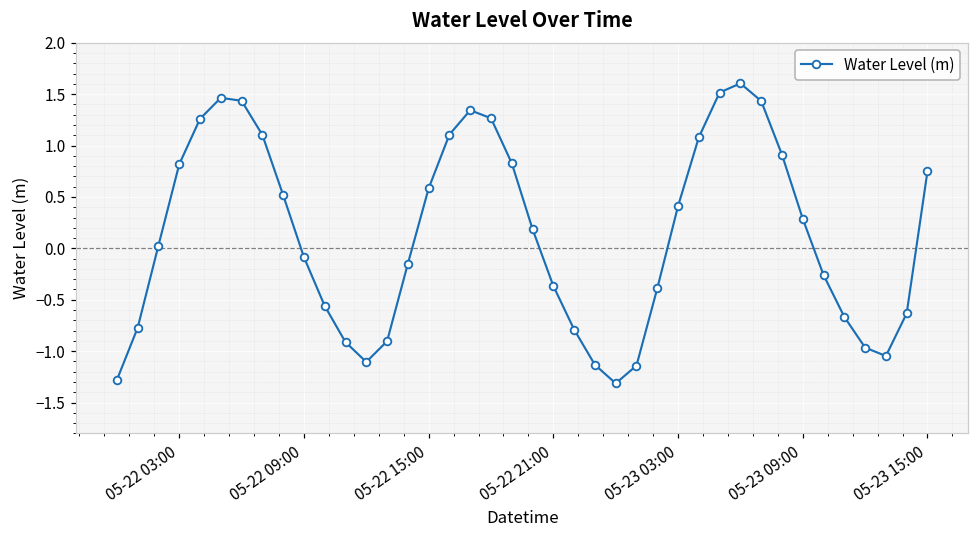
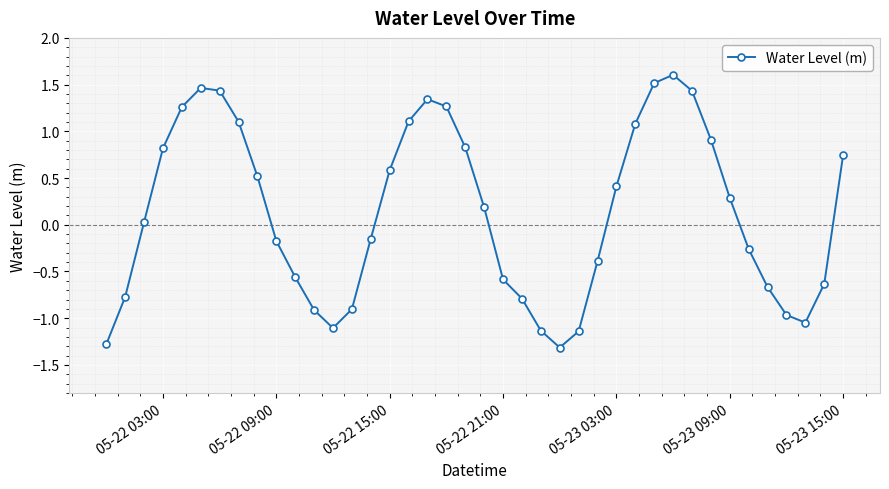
  {
    "05-22 03:00": 0.8,
-   "05-22 09:00": -0.1,
+   "05-22 09:00": -0.2,
    "05-22 15:00": 0.6,
-   "05-22 21:00": -0.4,
+   "05-22 21:00": -0.6,
    "05-23 03:00": 0.4,
    "05-23 09:00": 0.3,
    "05-23 15:00": 0.7
  }
